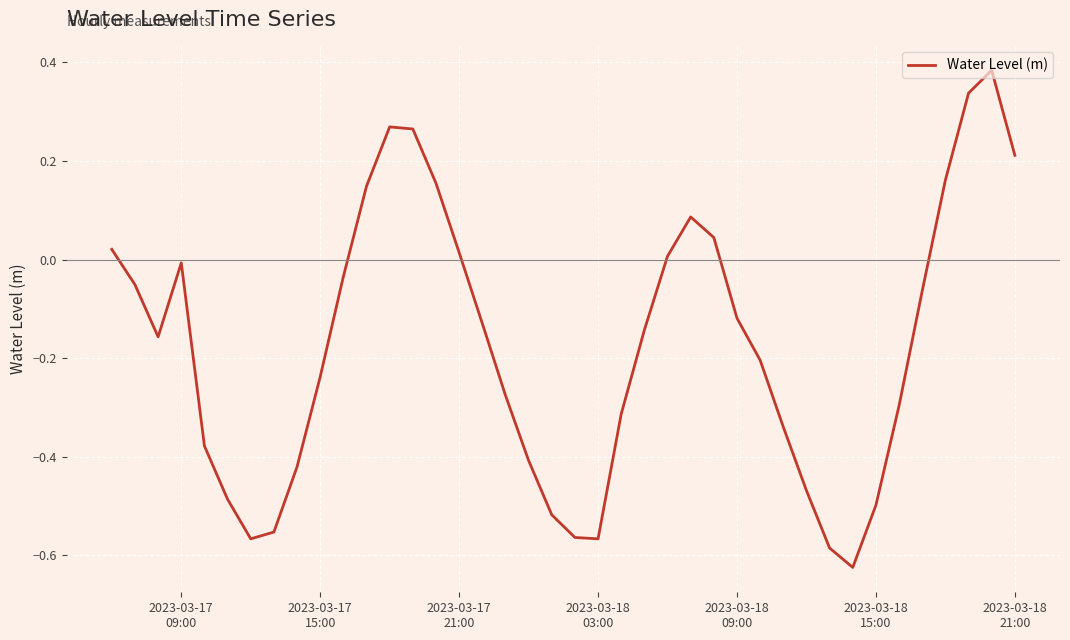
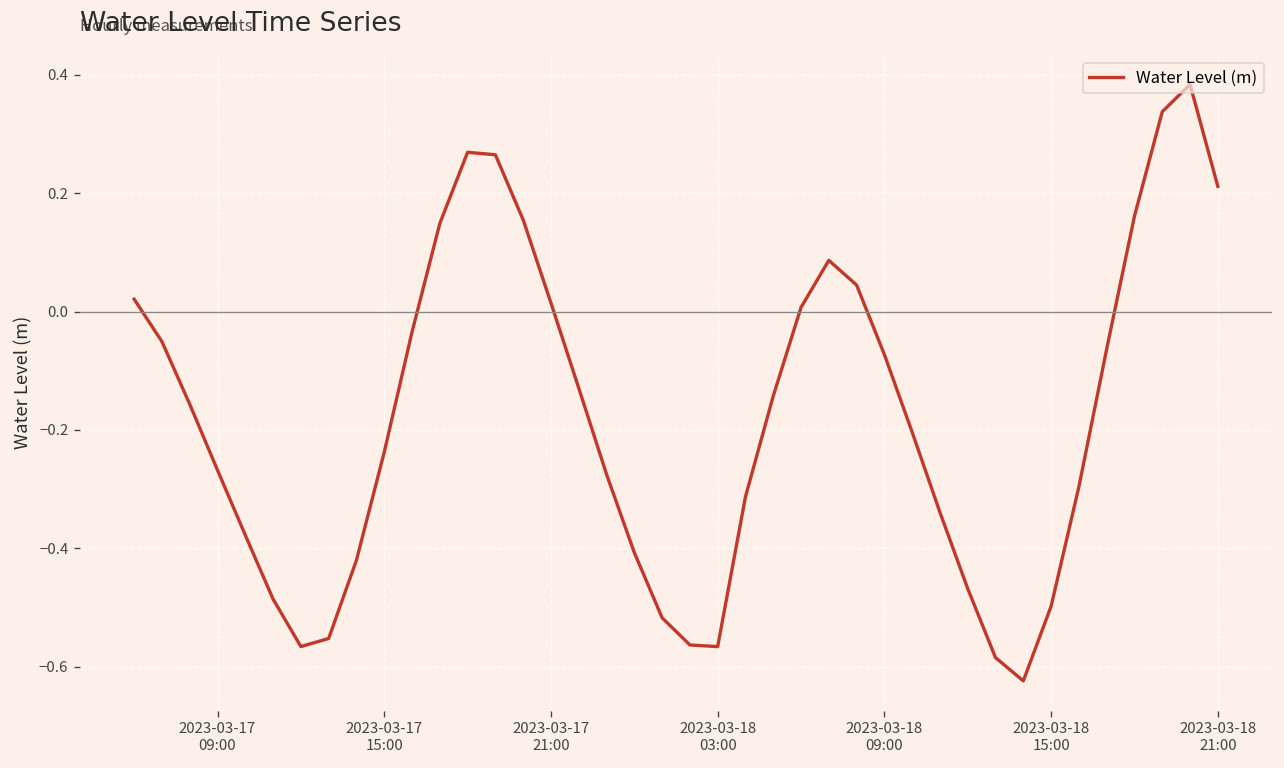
  {
-   "2023-03-17 09:00": -0.01,
+   "2023-03-17 09:00": -0.27,
    "2023-03-17 15:00": -0.24,
    "2023-03-17 21:00": 0.01,
    "2023-03-18 03:00": -0.57,
-   "2023-03-18 09:00": -0.12,
+   "2023-03-18 09:00": -0.07,
    "2023-03-18 15:00": -0.50,
    "2023-03-18 21:00": 0.21
  }
